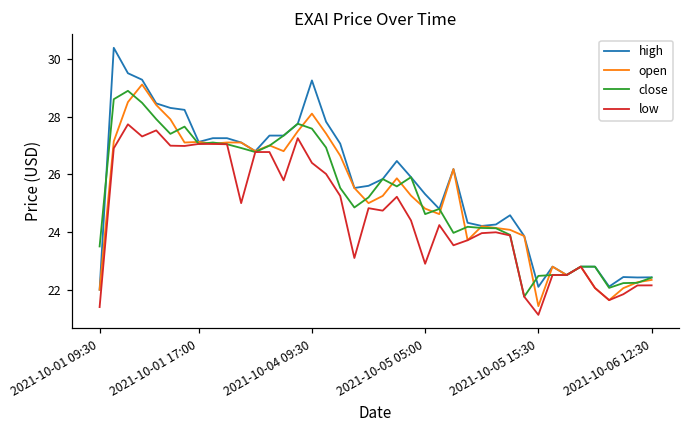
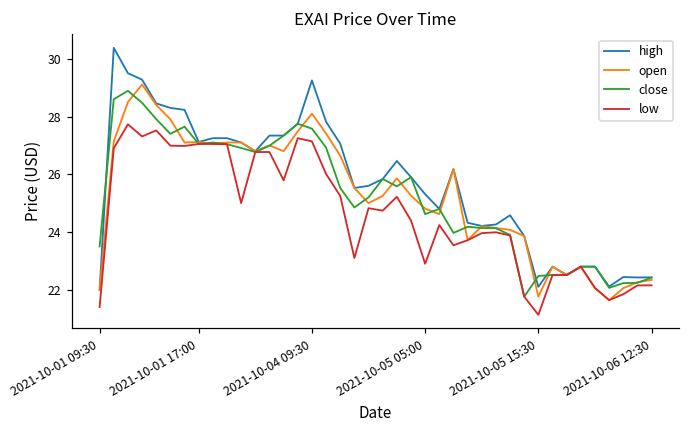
  {
    "high": {
      "2021-10-04 09:30": 29.3,
      "2021-10-05 05:00": 25.3,
      "2021-10-05 15:30": 22.1
    },
    "open": {
      "2021-10-04 09:30": 28.1,
      "2021-10-05 05:00": 24.8,
-     "2021-10-05 15:30": 21.4
+     "2021-10-05 15:30": 21.8
    },
    "close": {
      "2021-10-01 09:30": 23.5,
      "2021-10-04 09:30": 27.6,
      "2021-10-05 05:00": 24.6,
      "2021-10-05 15:30": 22.5
    },
    "low": {
      "2021-10-01 09:30": 21.4,
-     "2021-10-04 09:30": 26.4,
+     "2021-10-04 09:30": 27.1,
      "2021-10-05 05:00": 22.9,
      "2021-10-05 15:30": 21.1,
      "2021-10-06 12:30": 22.2
    }
  }
